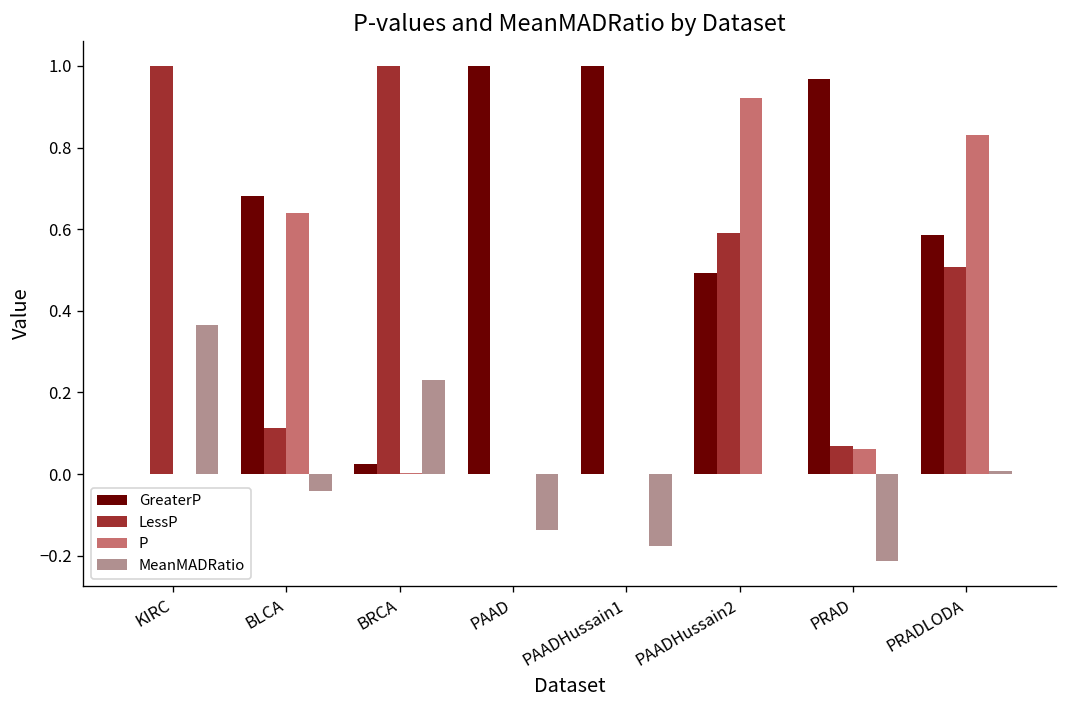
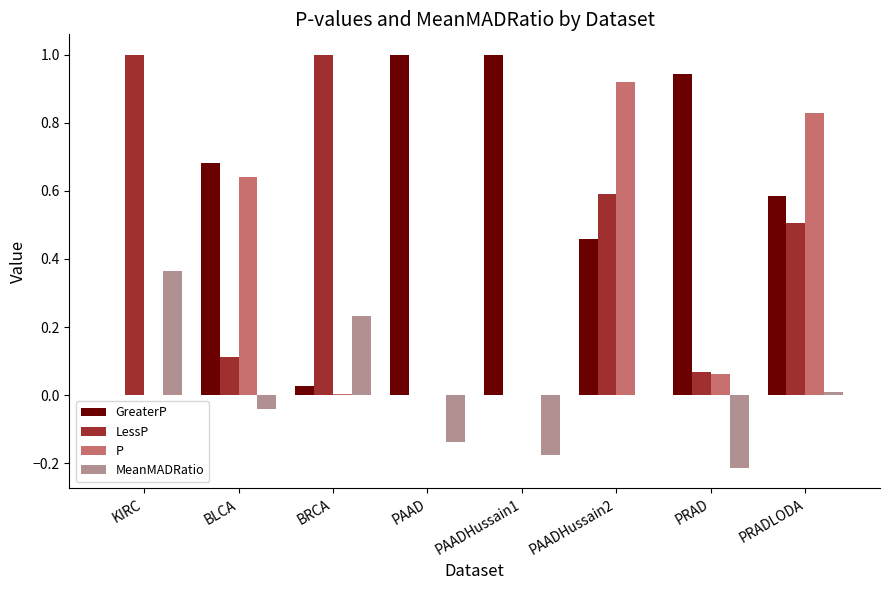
  {
    "GreaterP": {
      "BLCA": 0.68,
      "BRCA": 0.03,
      "PAAD": 1.00,
      "PAADHussain1": 1.00,
-     "PAADHussain2": 0.49,
-     "PRAD": 0.97,
+     "PAADHussain2": 0.46,
+     "PRAD": 0.94,
      "PRADLODA": 0.59
    },
    "LessP": {
      "KIRC": 1.00,
      "BLCA": 0.11,
      "BRCA": 1.00,
      "PAADHussain2": 0.59,
      "PRAD": 0.07,
      "PRADLODA": 0.51
    }
  }
